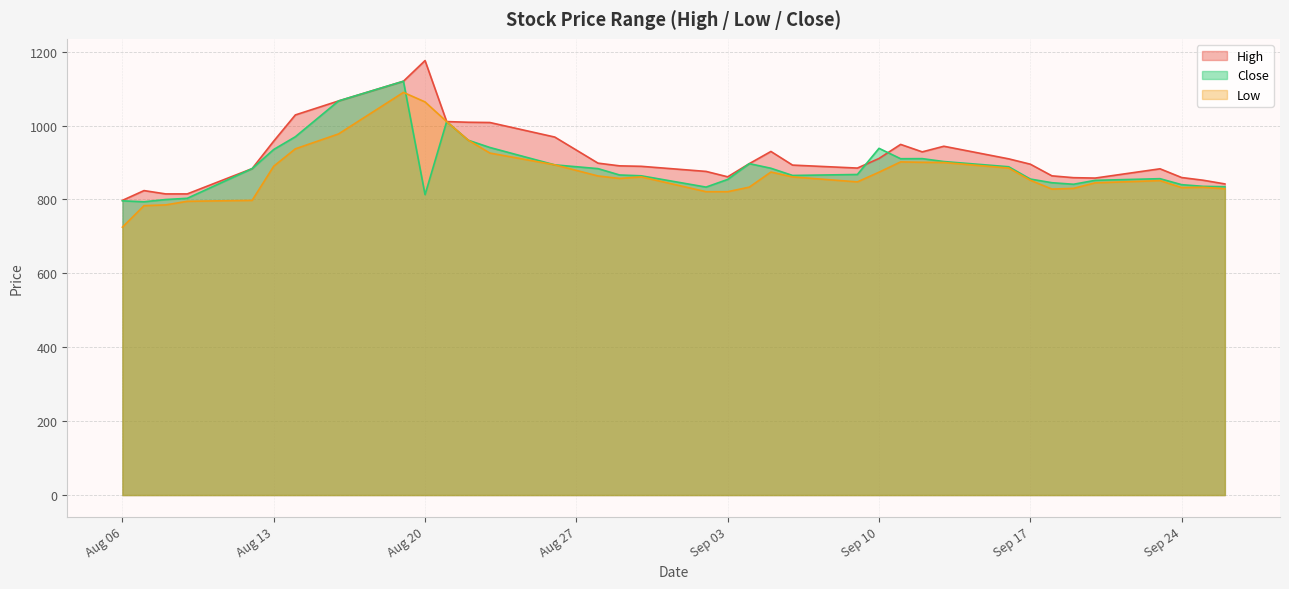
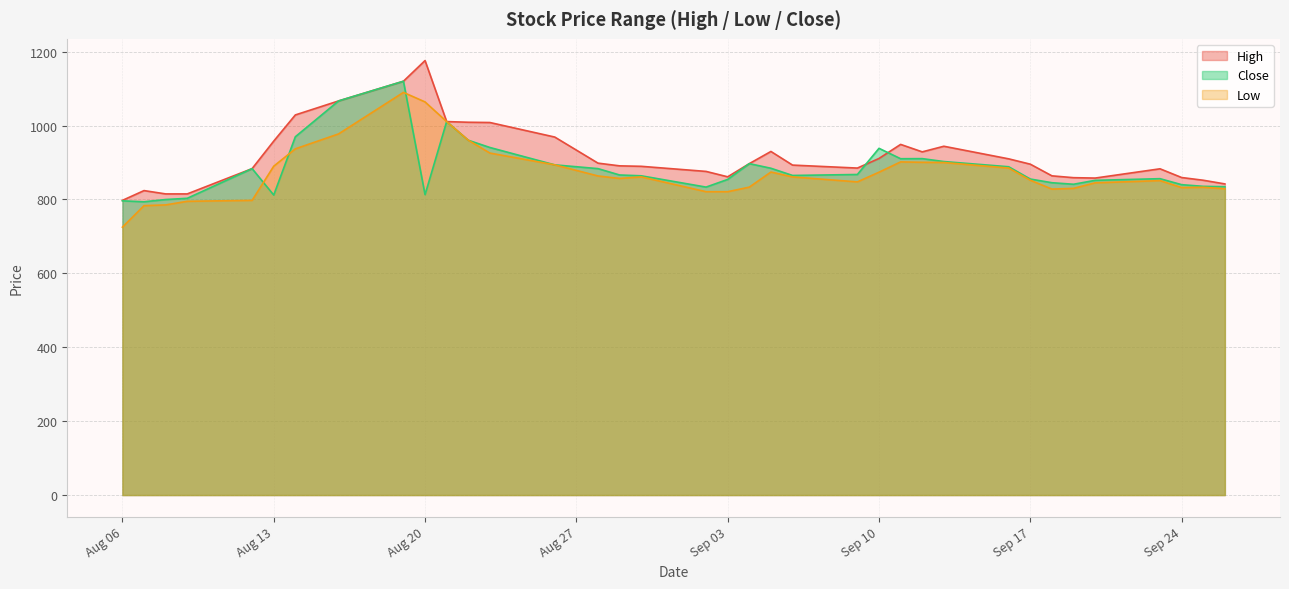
  {
    "Close": {
-     "Aug 13": 940,
+     "Aug 13": 810,
      "Aug 20": 810,
      "Sep 03": 850,
      "Sep 10": 940,
      "Sep 24": 840
    }
  }
